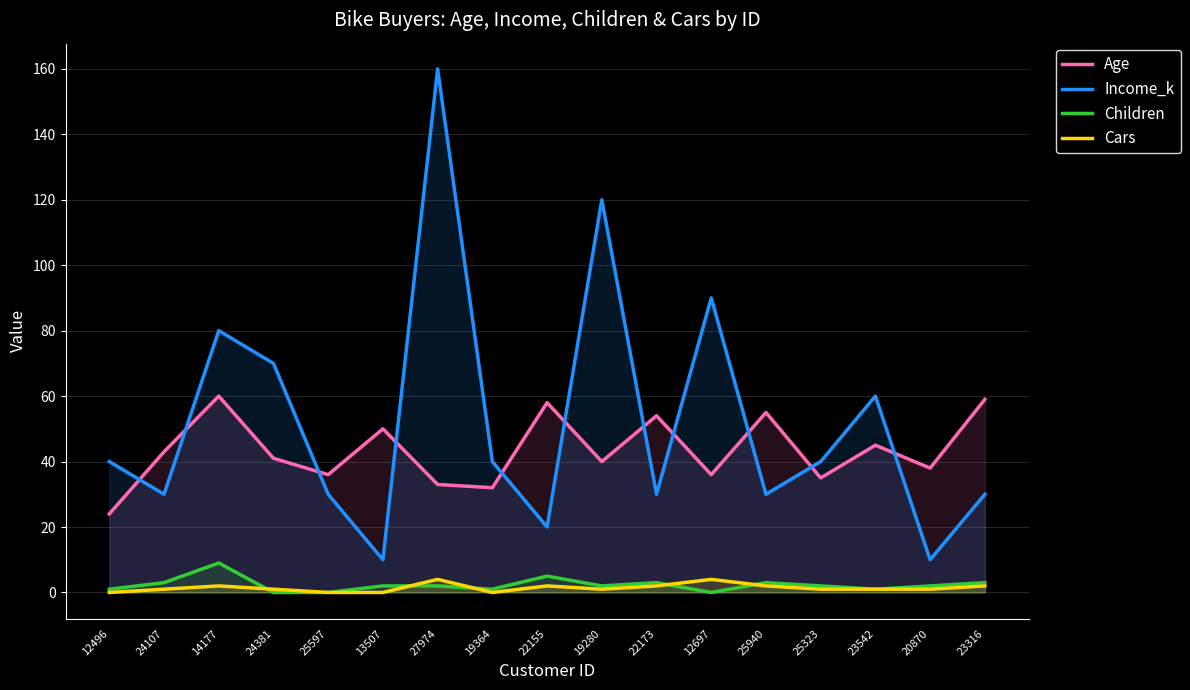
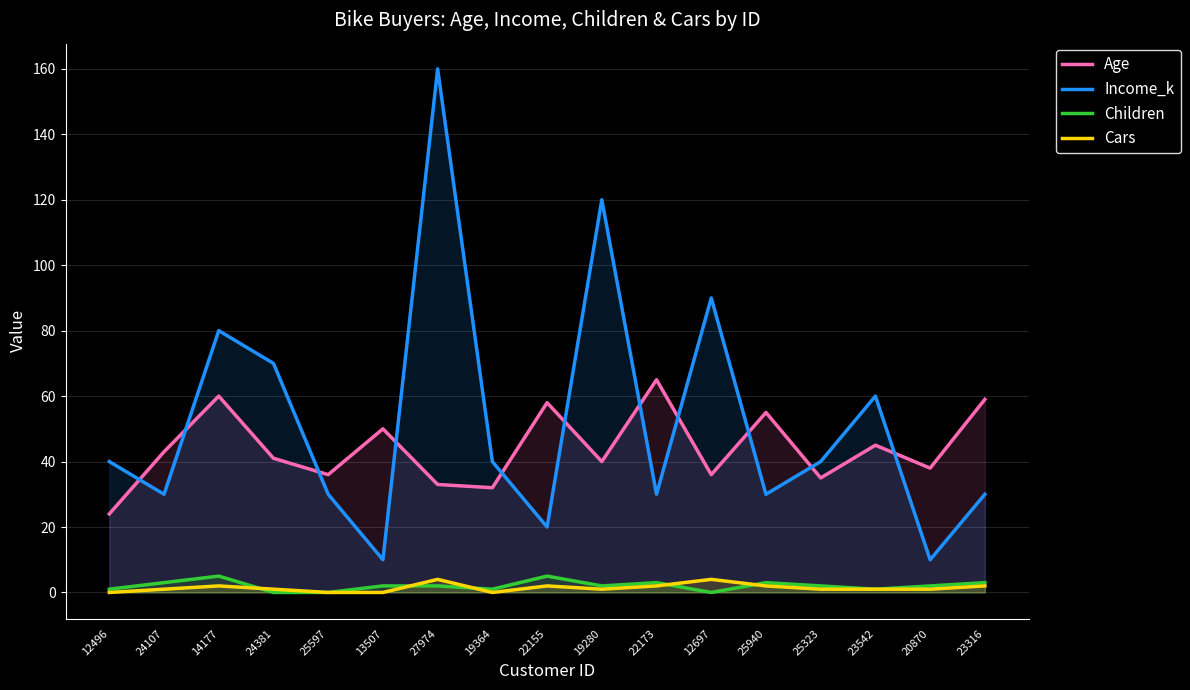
  {
    "Age": {
      "12496": 24,
      "24107": 43,
      "14177": 60,
      "24381": 41,
      "25597": 36,
      "13507": 50,
      "27974": 33,
      "19364": 32,
      "22155": 58,
      "19280": 40,
-     "22173": 54,
+     "22173": 65,
      "12697": 36,
      "25940": 55,
      "25323": 35,
      "23542": 45,
      "20870": 38,
      "23316": 59
    },
    "Income_k": {
      "12496": 40,
      "24107": 30,
      "14177": 80,
      "24381": 70,
      "25597": 30,
      "13507": 10,
      "27974": 160,
      "19364": 40,
      "22155": 20,
      "19280": 120,
      "22173": 30,
      "12697": 90,
      "25940": 30,
      "25323": 40,
      "23542": 60,
      "20870": 10,
      "23316": 30
    },
    "Children": {
      "12496": 1,
      "24107": 3,
-     "14177": 9,
+     "14177": 5,
      "24381": 0,
      "13507": 2,
      "27974": 2,
      "19364": 1,
      "22155": 5,
      "19280": 2,
      "22173": 3,
      "12697": 0,
      "25940": 3,
      "25323": 2,
      "20870": 2,
      "23316": 3
    },
    "Cars": {
      "12496": 0,
      "24107": 1,
      "14177": 2,
      "24381": 1,
      "13507": 0,
      "27974": 4,
      "19364": 0,
      "22155": 2,
      "19280": 1,
      "22173": 2,
      "12697": 4,
      "25940": 2,
      "25323": 1,
      "20870": 1,
      "23316": 2
    }
  }
